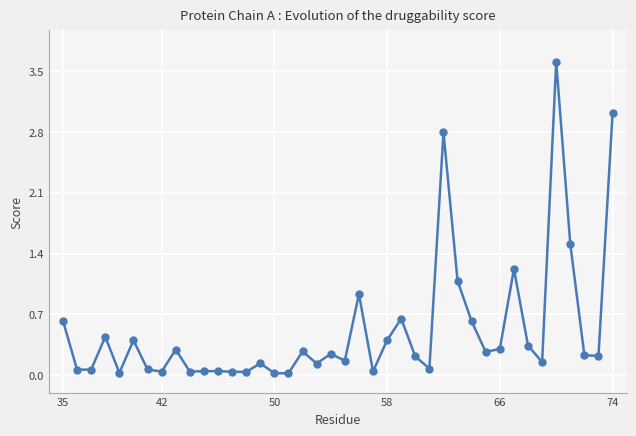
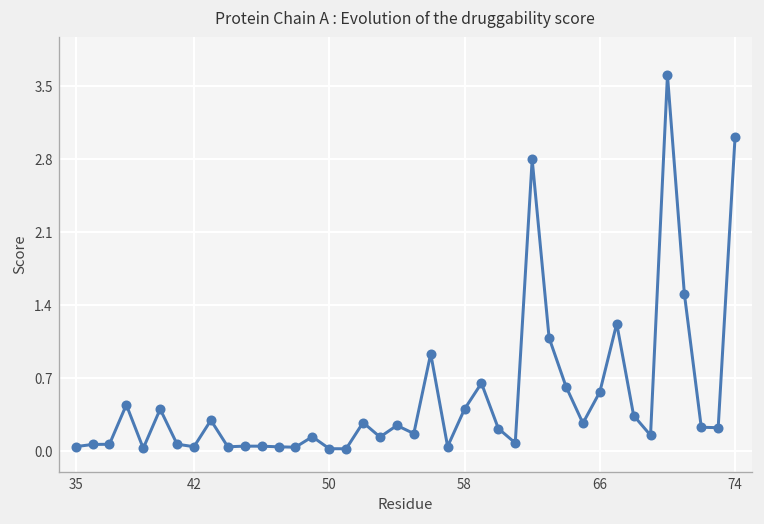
  {
-   "35": 0.6,
+   "35": 0.0,
    "42": 0.0,
    "50": 0.0,
    "58": 0.4,
-   "66": 0.3,
+   "66": 0.6,
    "74": 3.0
  }
